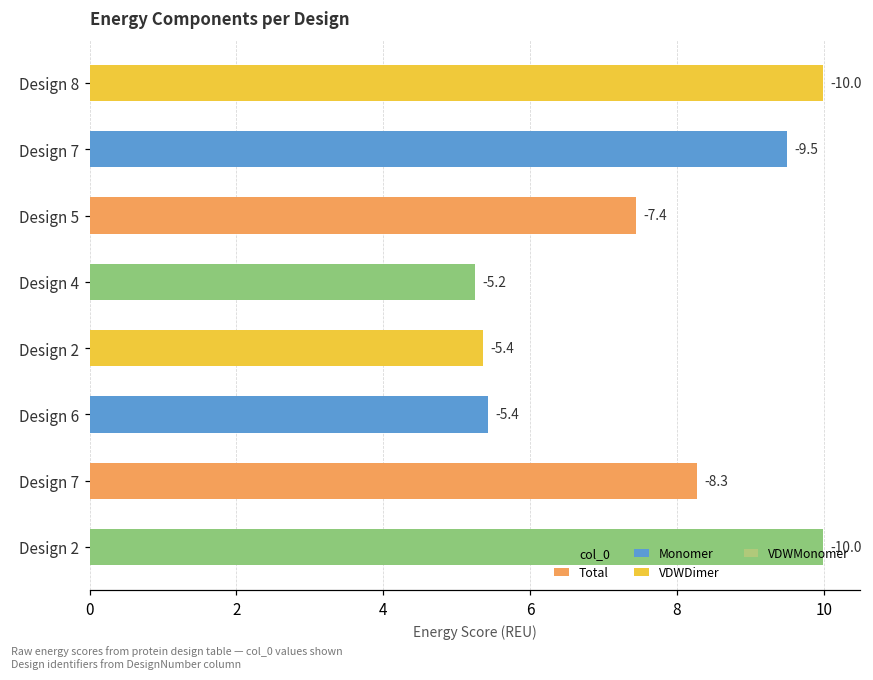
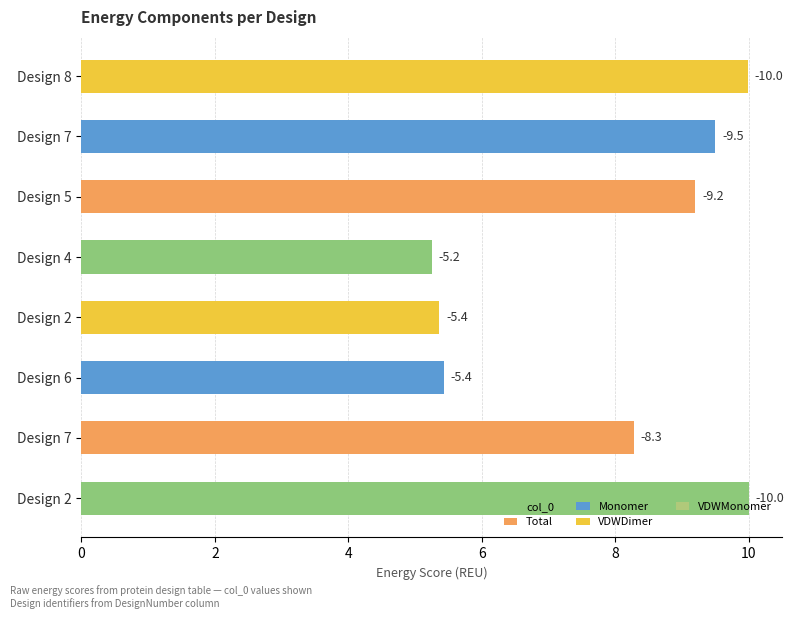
  {
-   "Design 5": -7.4
+   "Design 5": -9.2
  }
